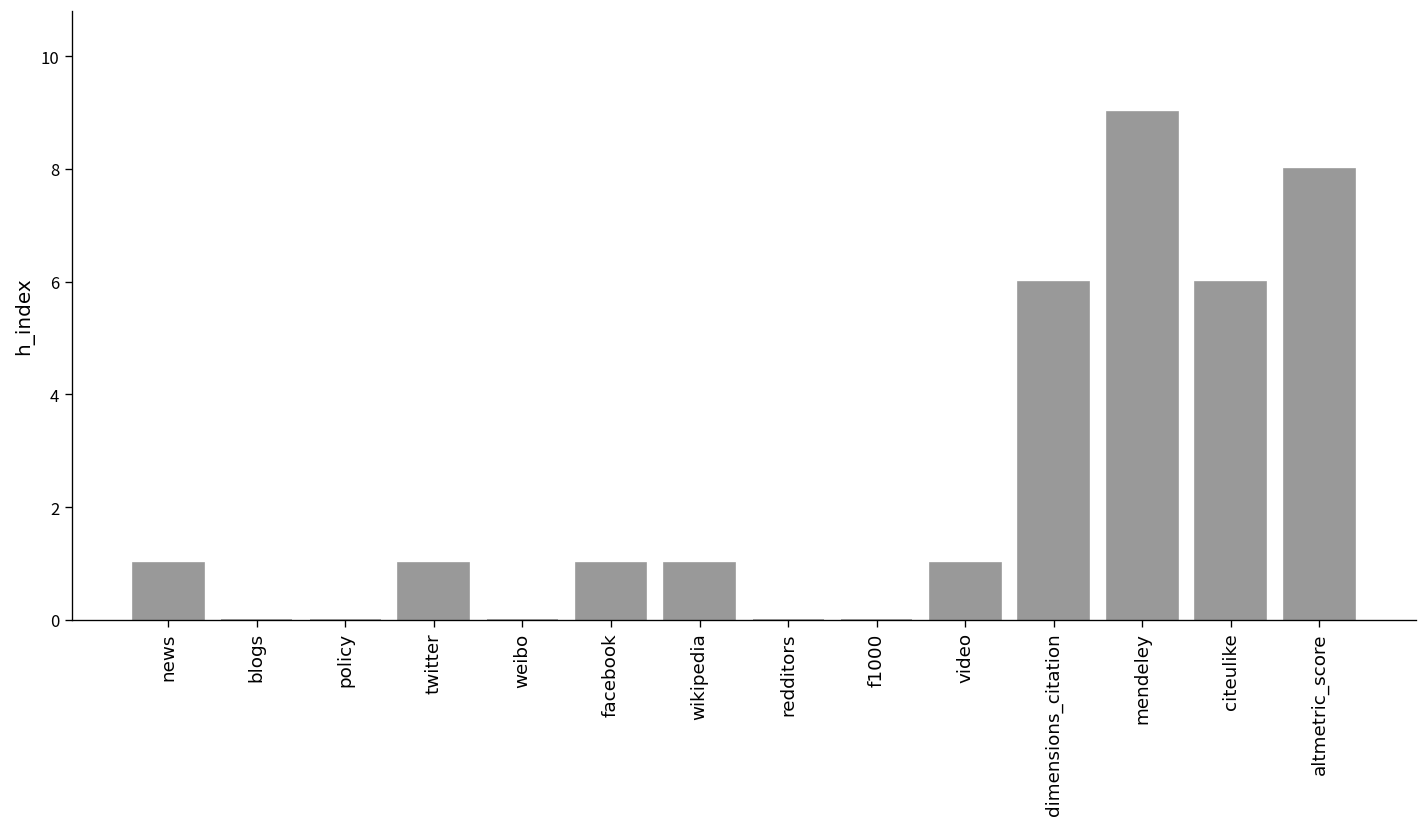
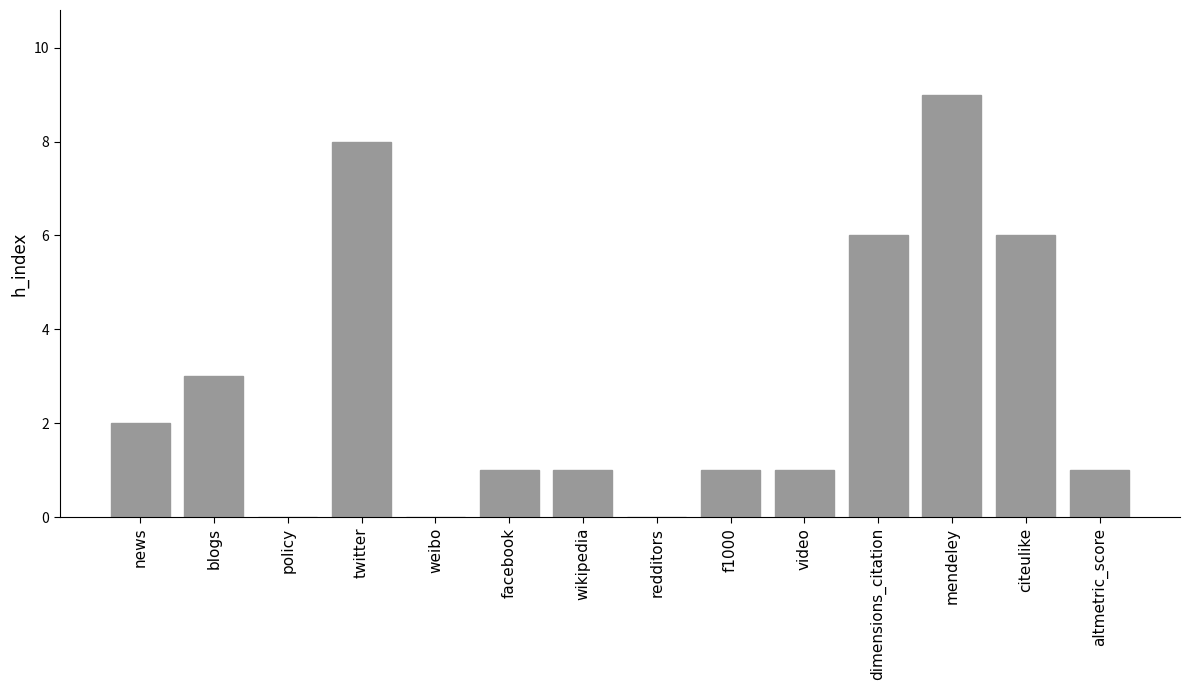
  {
-   "news": 1,
-   "blogs": 0,
+   "news": 2,
+   "blogs": 3,
    "policy": 0,
-   "twitter": 1,
+   "twitter": 8,
    "weibo": 0,
    "facebook": 1,
    "wikipedia": 1,
    "redditors": 0,
-   "f1000": 0,
+   "f1000": 1,
    "video": 1,
    "dimensions_citation": 6,
    "mendeley": 9,
    "citeulike": 6,
-   "altmetric_score": 8
+   "altmetric_score": 1
  }
